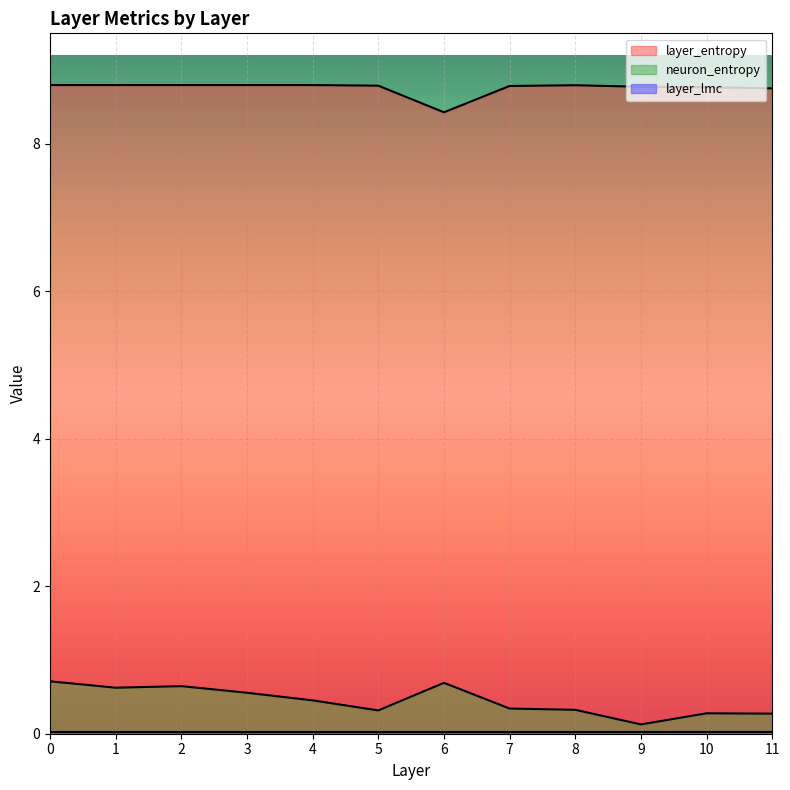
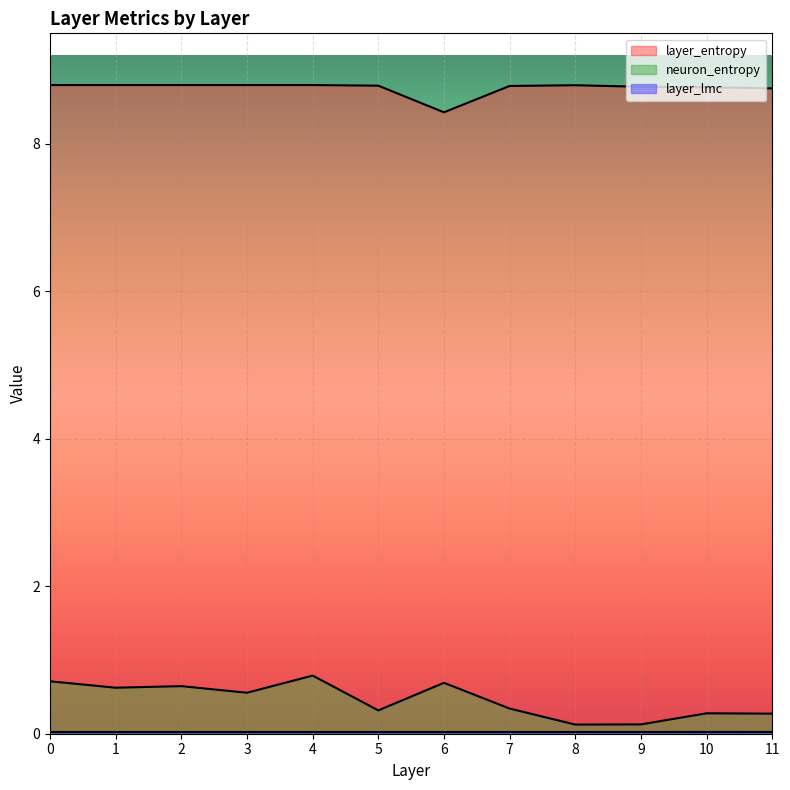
  {
    "layer_entropy": {
      "0": 8.8,
      "1": 8.8,
      "2": 8.8,
      "3": 8.8,
      "4": 8.8,
      "5": 8.8,
      "6": 8.4,
      "7": 8.8,
      "8": 8.8,
      "11": 8.8
    },
    "neuron_entropy": {
      "0": 0.7,
      "1": 0.6,
      "2": 0.6,
      "3": 0.6,
-     "4": 0.5,
+     "4": 0.8,
      "5": 0.3,
      "6": 0.7,
      "7": 0.3,
-     "8": 0.3,
+     "8": 0.1,
      "9": 0.1,
      "10": 0.3,
      "11": 0.3
    },
    "layer_lmc": {
      "0": 0.0,
      "1": 0.0,
      "2": 0.0,
      "3": 0.0,
      "4": 0.0,
      "5": 0.0,
      "6": 0.0,
      "7": 0.0,
      "8": 0.0,
      "9": 0.0,
      "10": 0.0,
      "11": 0.0
    }
  }
